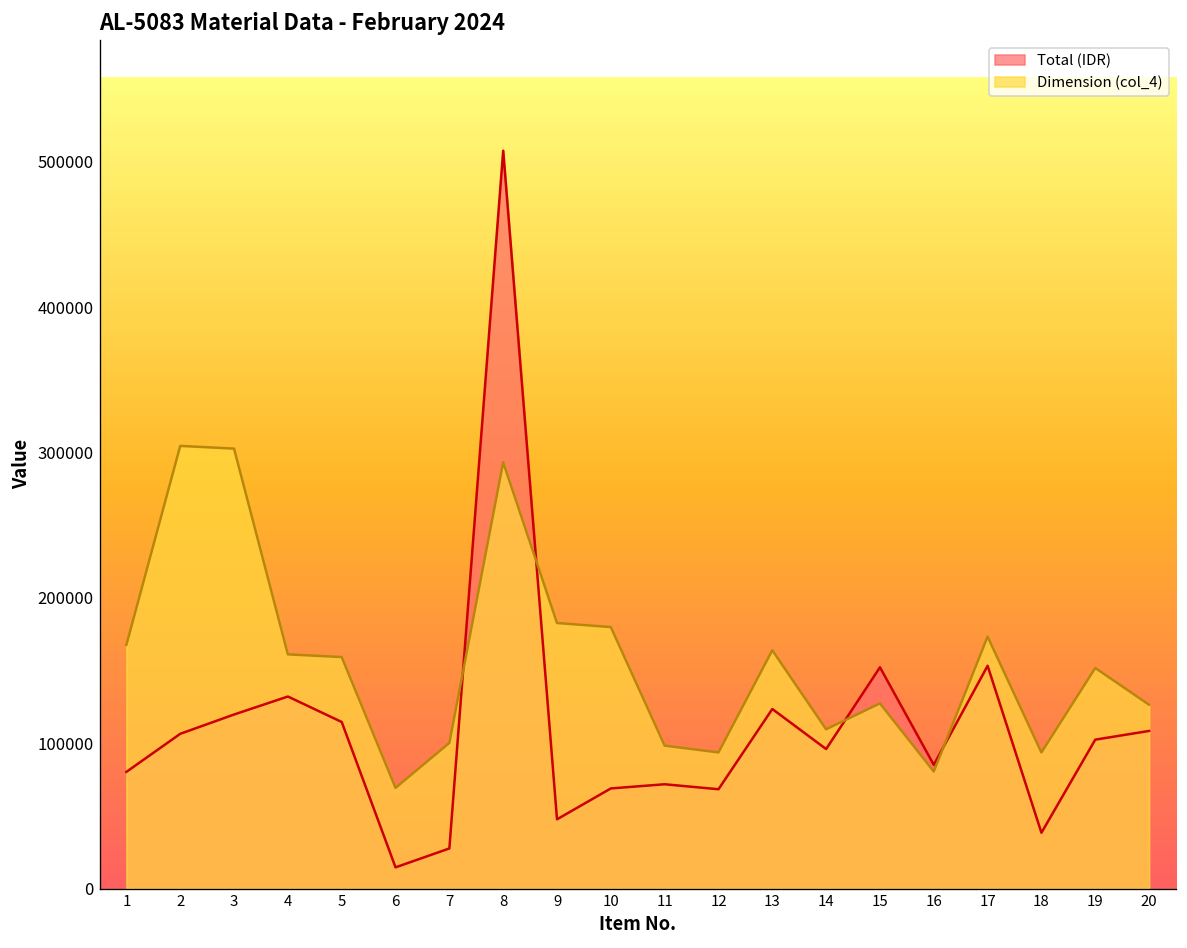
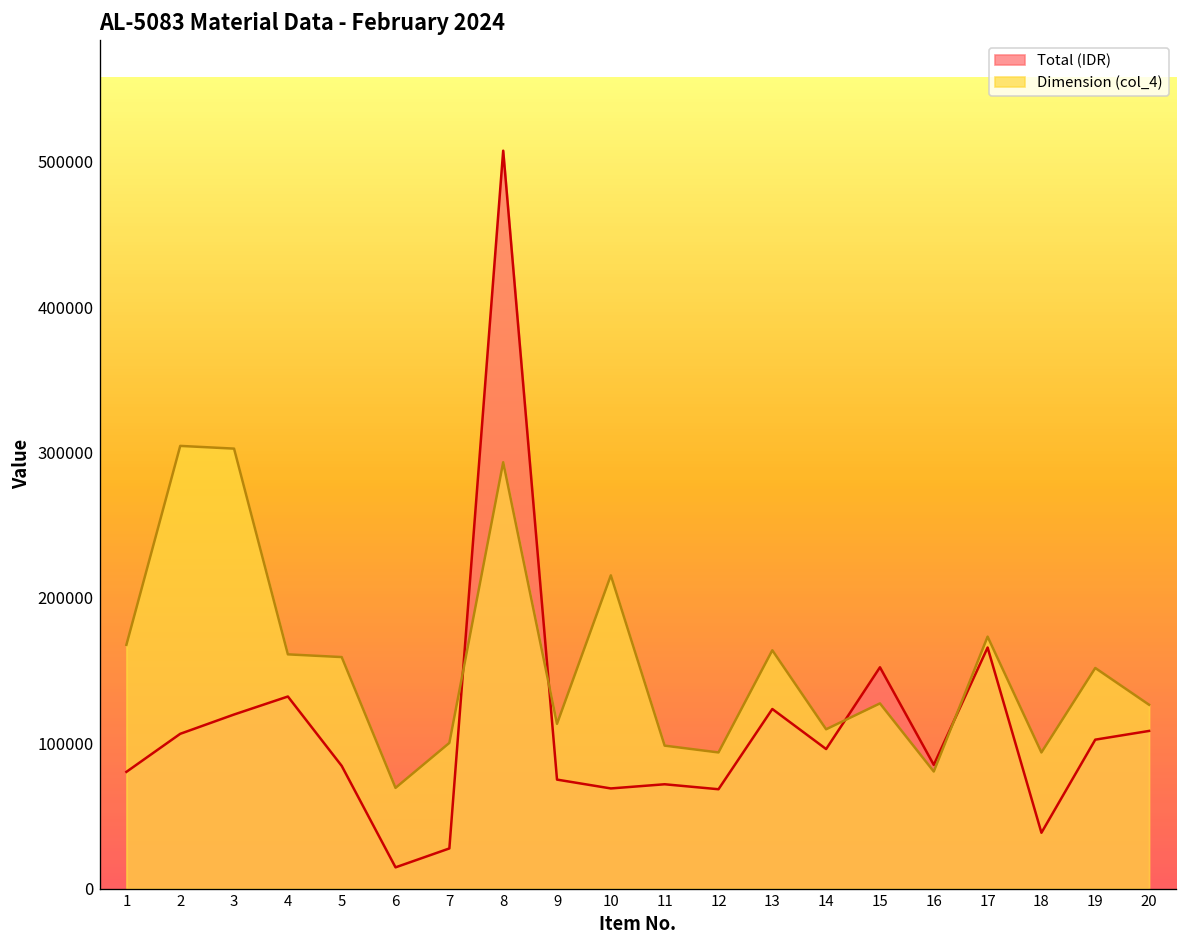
  {
    "Total (IDR)": {
      "1": 80000,
      "2": 107000,
      "3": 120000,
      "4": 132000,
-     "5": 115000,
+     "5": 84000,
      "6": 15000,
      "7": 28000,
      "8": 508000,
-     "9": 48000,
+     "9": 75000,
      "10": 69000,
      "11": 72000,
      "12": 68000,
      "13": 124000,
      "14": 96000,
      "15": 152000,
      "16": 85000,
-     "17": 153000,
+     "17": 166000,
      "18": 38000,
      "19": 102000,
      "20": 108000
    },
    "Dimension (col_4)": {
      "1": 168000,
      "2": 305000,
      "3": 303000,
      "4": 161000,
      "5": 159000,
      "6": 69000,
      "7": 100000,
      "8": 293000,
-     "9": 183000,
-     "10": 180000,
+     "9": 113000,
+     "10": 216000,
      "11": 98000,
      "12": 94000,
      "13": 164000,
      "14": 110000,
      "15": 127000,
      "16": 81000,
      "17": 173000,
      "18": 94000,
      "19": 152000,
      "20": 126000
    }
  }
